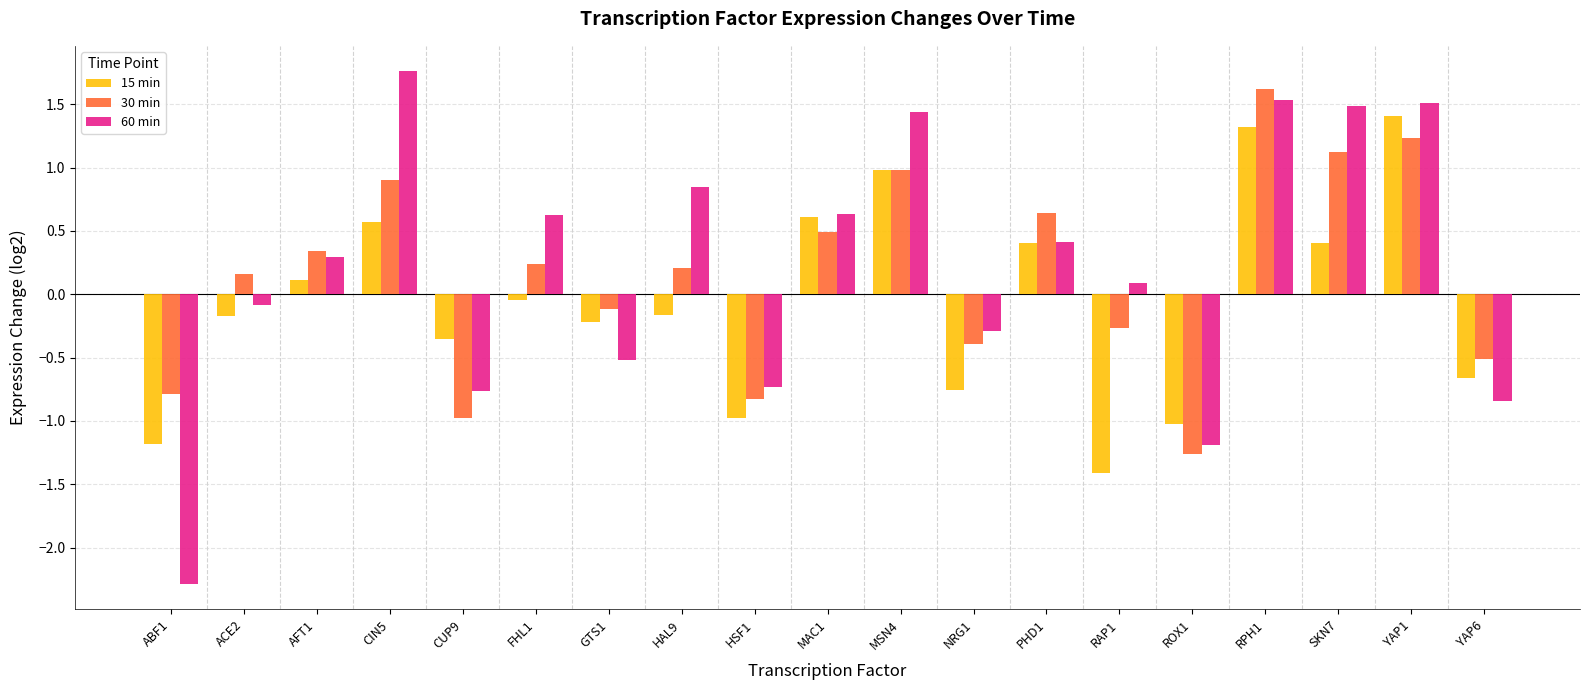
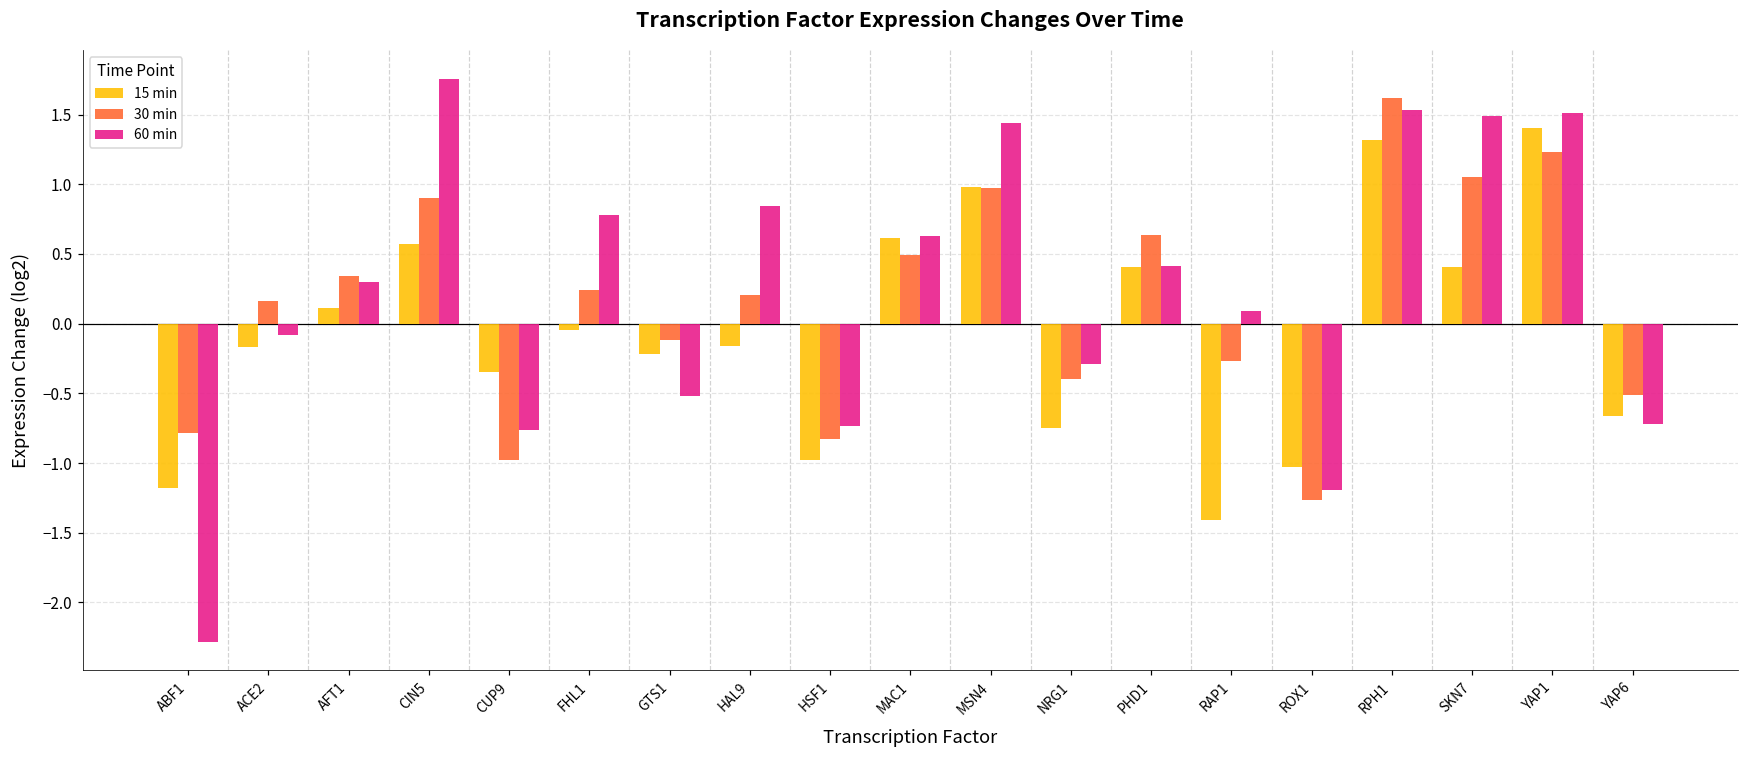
  {
    "15 min": {
      "ABF1": -1.18,
      "ACE2": -0.17,
      "AFT1": 0.11,
      "CIN5": 0.57,
      "CUP9": -0.35,
      "FHL1": -0.04,
      "GTS1": -0.22,
      "HAL9": -0.16,
      "HSF1": -0.98,
      "MAC1": 0.61,
      "MSN4": 0.98,
      "NRG1": -0.75,
      "PHD1": 0.40,
      "RAP1": -1.41,
      "ROX1": -1.03,
      "RPH1": 1.32,
      "SKN7": 0.41,
      "YAP1": 1.40,
      "YAP6": -0.66
    },
    "30 min": {
      "ABF1": -0.78,
      "ACE2": 0.16,
      "AFT1": 0.35,
      "CIN5": 0.90,
      "CUP9": -0.98,
      "FHL1": 0.24,
      "GTS1": -0.12,
      "HAL9": 0.21,
      "HSF1": -0.83,
      "MAC1": 0.49,
      "MSN4": 0.98,
      "NRG1": -0.40,
      "PHD1": 0.64,
      "RAP1": -0.27,
      "ROX1": -1.26,
      "RPH1": 1.62,
-     "SKN7": 1.12,
+     "SKN7": 1.05,
      "YAP1": 1.23,
      "YAP6": -0.51
    },
    "60 min": {
      "ABF1": -2.28,
      "ACE2": -0.08,
      "AFT1": 0.30,
      "CIN5": 1.76,
      "CUP9": -0.76,
-     "FHL1": 0.63,
+     "FHL1": 0.78,
      "GTS1": -0.52,
      "HAL9": 0.85,
      "HSF1": -0.73,
      "MAC1": 0.63,
      "MSN4": 1.44,
      "NRG1": -0.29,
      "PHD1": 0.41,
      "RAP1": 0.09,
      "ROX1": -1.19,
      "RPH1": 1.53,
      "SKN7": 1.49,
      "YAP1": 1.51,
-     "YAP6": -0.84
+     "YAP6": -0.72
    }
  }
